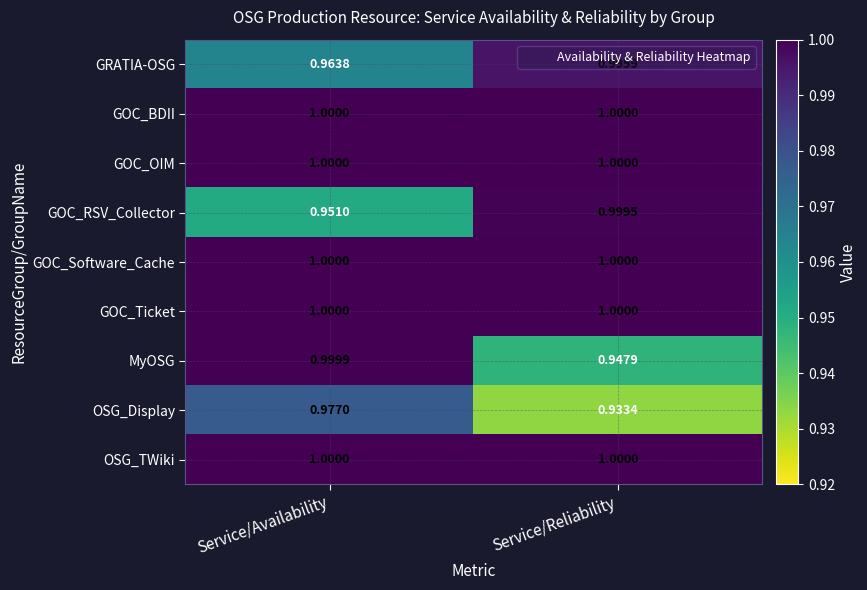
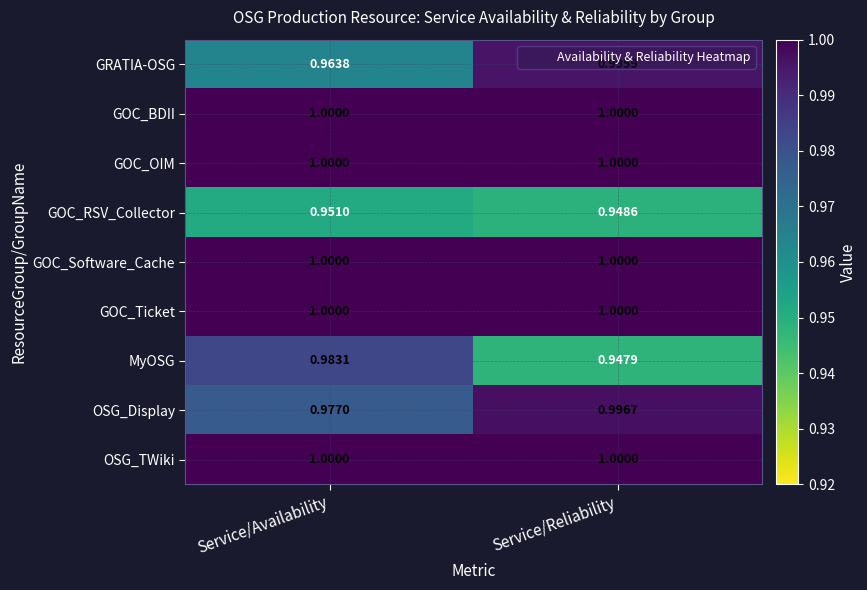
  {
    "GRATIA-OSG": {
      "Service/Availability": 0.9638
    },
    "GOC_BDII": {
      "Service/Availability": 1.0000,
      "Service/Reliability": 1.0000
    },
    "GOC_OIM": {
      "Service/Availability": 1.0000,
      "Service/Reliability": 1.0000
    },
    "GOC_RSV_Collector": {
      "Service/Availability": 0.9510,
-     "Service/Reliability": 0.9995
+     "Service/Reliability": 0.9486
    },
    "GOC_Software_Cache": {
      "Service/Availability": 1.0000,
      "Service/Reliability": 1.0000
    },
    "GOC_Ticket": {
      "Service/Availability": 1.0000,
      "Service/Reliability": 1.0000
    },
    "MyOSG": {
-     "Service/Availability": 0.9999,
+     "Service/Availability": 0.9831,
      "Service/Reliability": 0.9479
    },
    "OSG_Display": {
      "Service/Availability": 0.9770,
-     "Service/Reliability": 0.9334
+     "Service/Reliability": 0.9967
    },
    "OSG_TWiki": {
      "Service/Availability": 1.0000,
      "Service/Reliability": 1.0000
    }
  }
